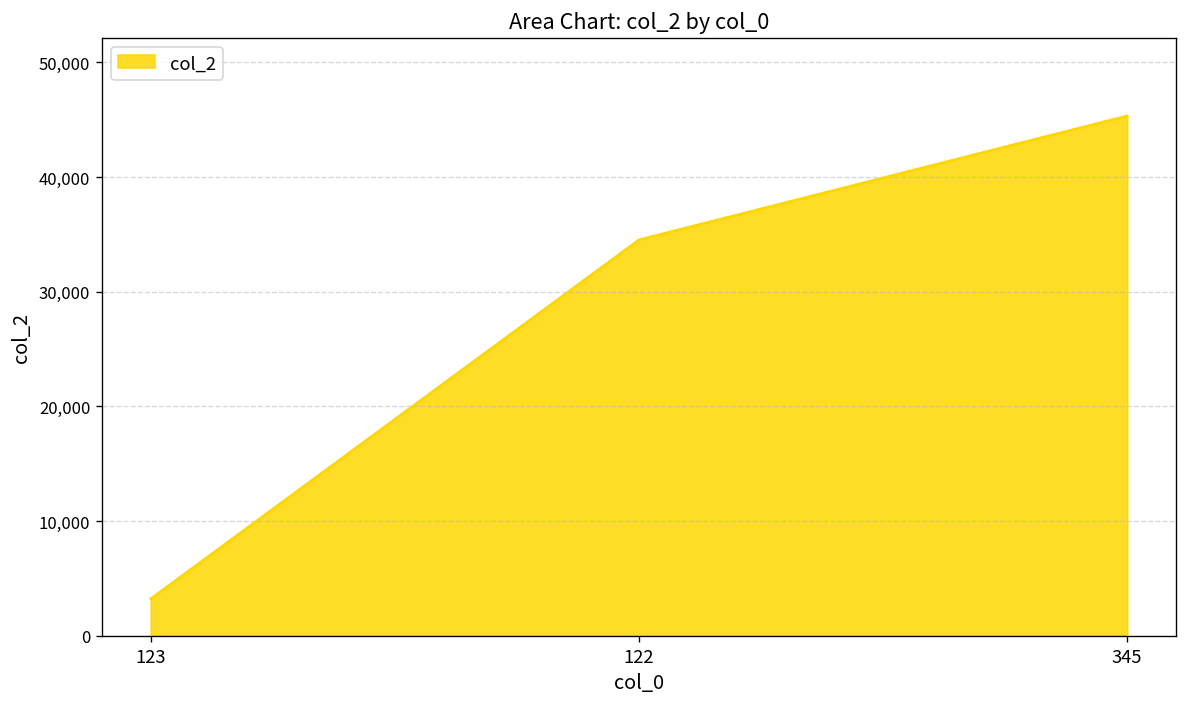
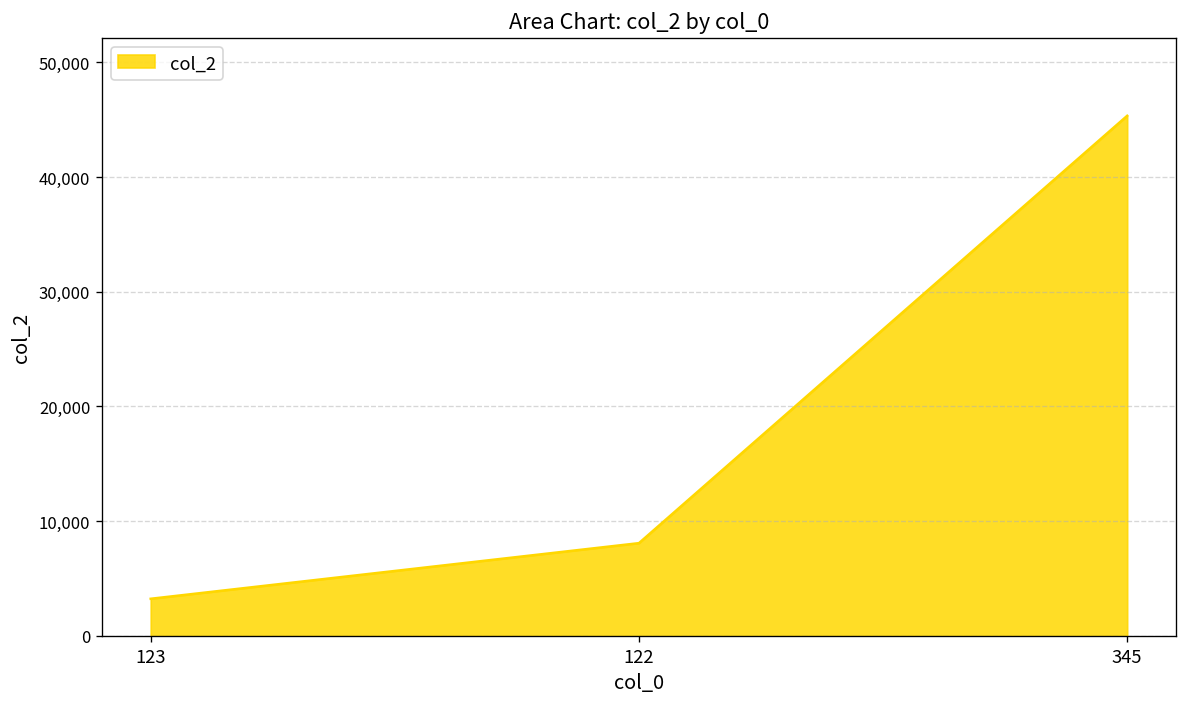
  {
    "123": "3,000",
-   "122": "35,000",
+   "122": "8,000",
    "345": "45,000"
  }
